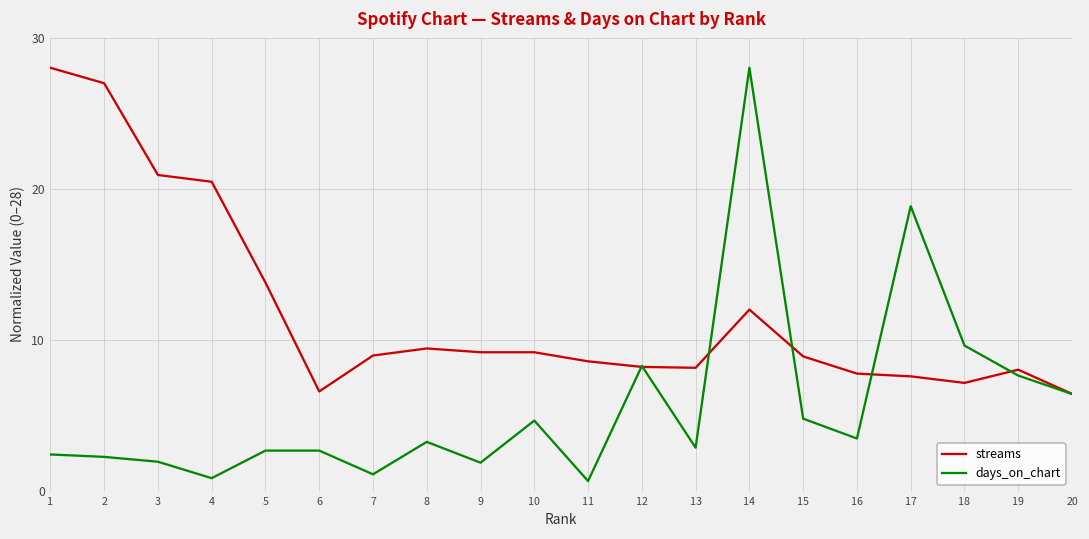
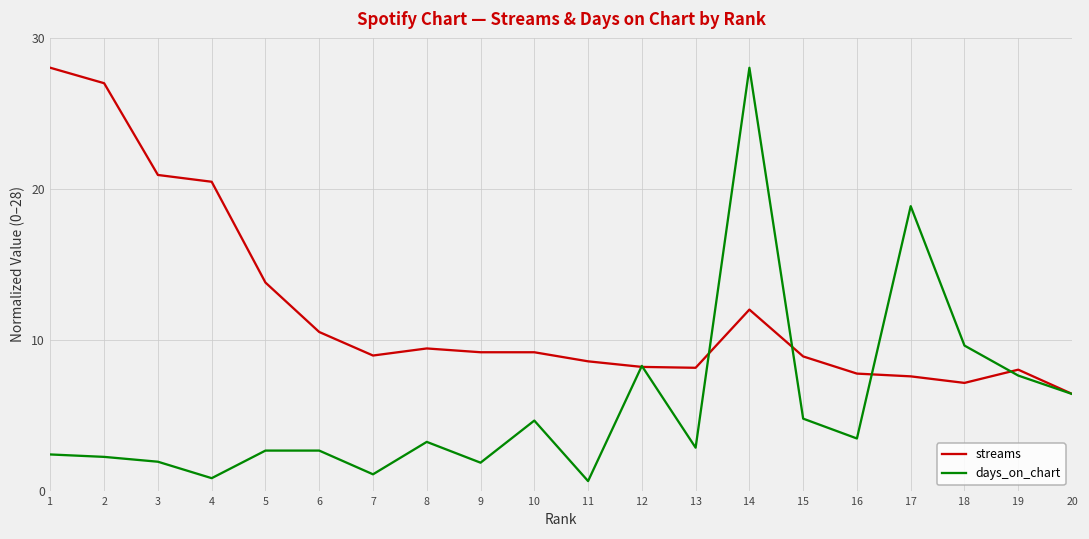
  {
    "streams": {
      "1": 28.0,
      "2": 27.0,
      "3": 20.9,
      "4": 20.5,
      "5": 13.8,
-     "6": 6.6,
+     "6": 10.5,
      "7": 9.0,
      "8": 9.4,
      "9": 9.2,
      "10": 9.2,
      "11": 8.6,
      "13": 8.2,
      "14": 12.0,
      "15": 8.9,
      "16": 7.8,
      "17": 7.6,
      "18": 7.2,
      "19": 8.0
    },
    "days_on_chart": {
      "1": 2.4,
      "2": 2.3,
      "3": 2.0,
      "4": 0.9,
      "5": 2.7,
      "6": 2.7,
      "7": 1.1,
      "8": 3.3,
      "9": 1.9,
      "10": 4.7,
      "11": 0.7,
      "13": 2.9,
      "14": 28.0,
      "15": 4.8,
      "16": 3.5,
      "17": 18.8,
      "18": 9.6,
      "19": 7.6
    }
  }
